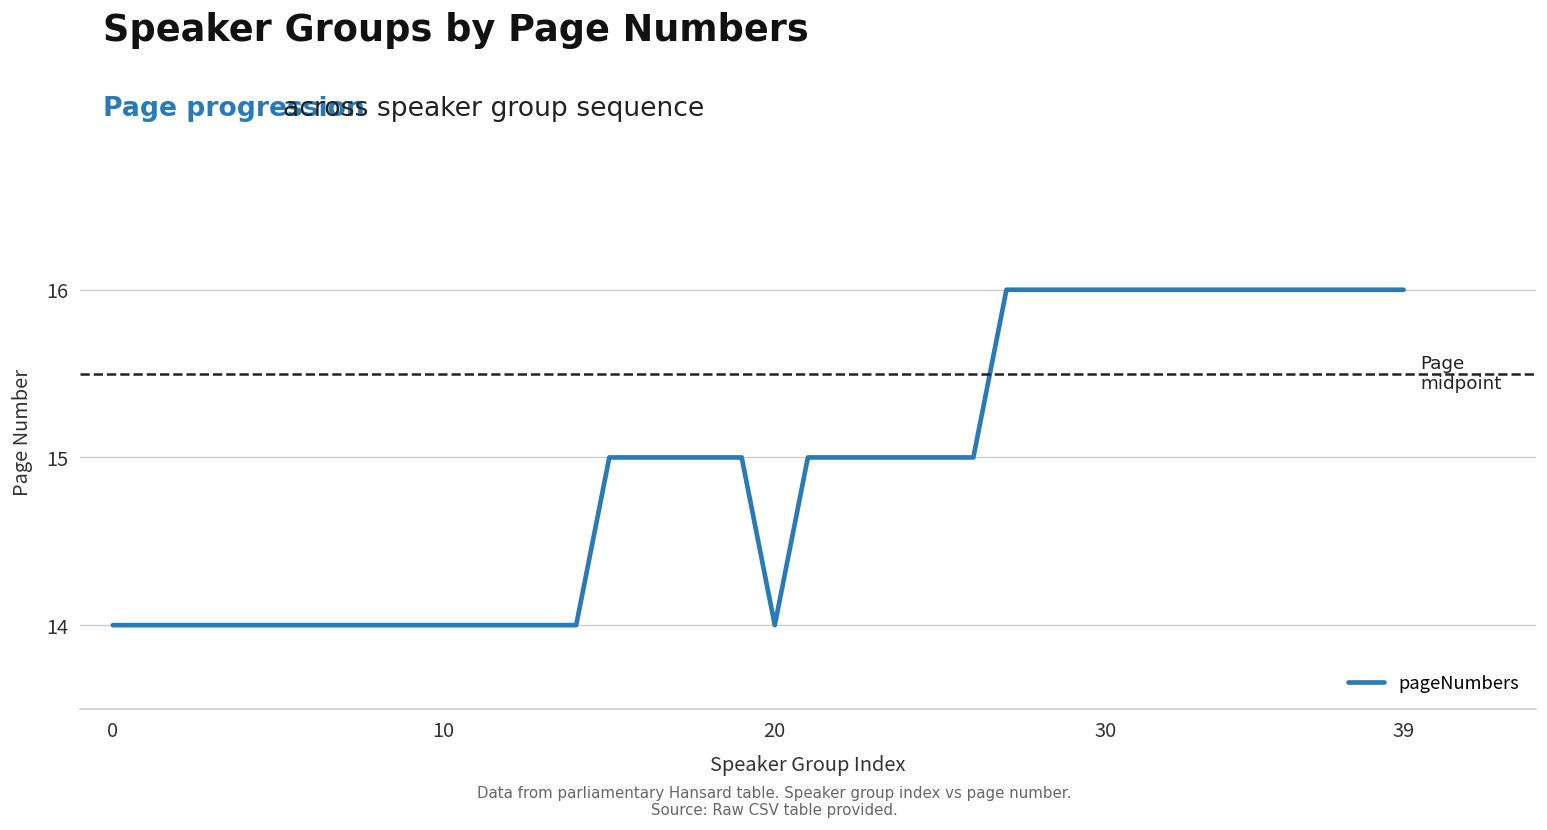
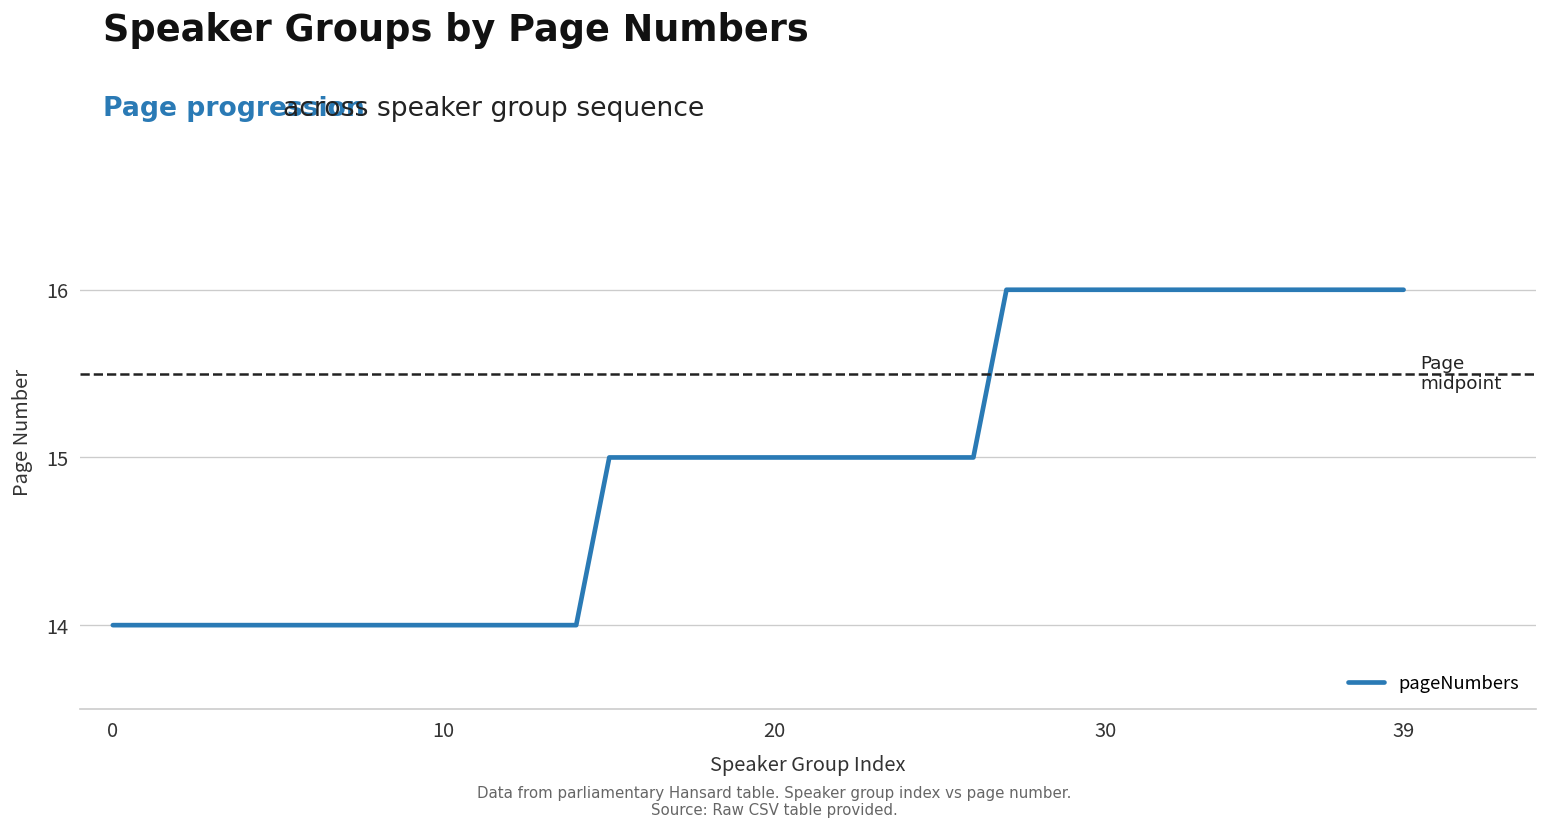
  {
    "0": 14,
    "10": 14,
-   "20": 14,
+   "20": 15,
    "30": 16,
    "39": 16
  }
